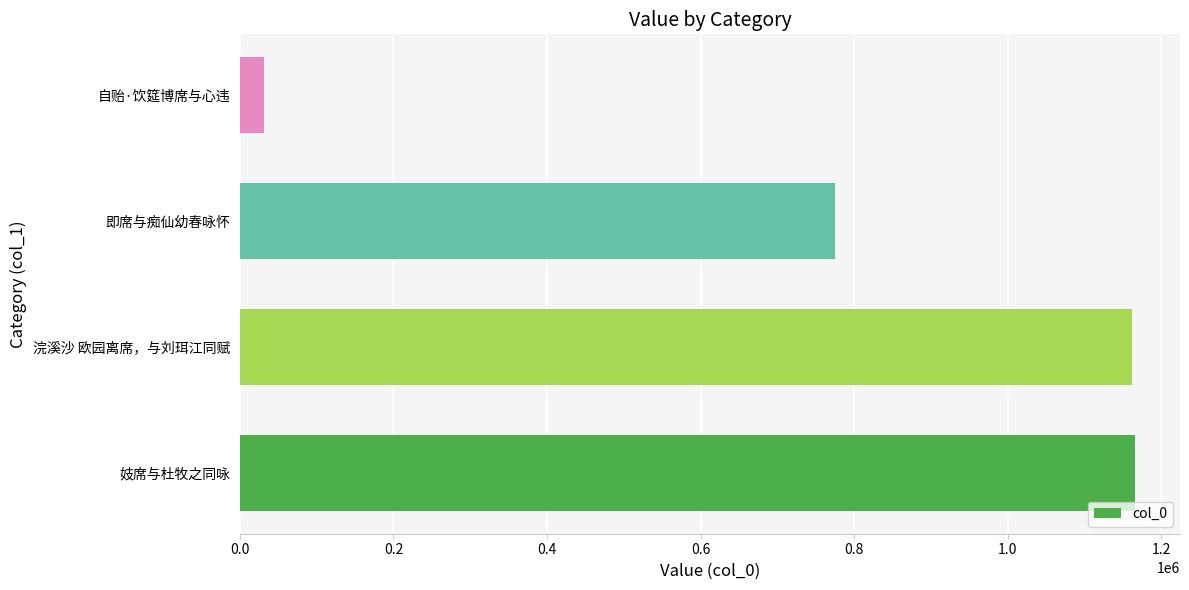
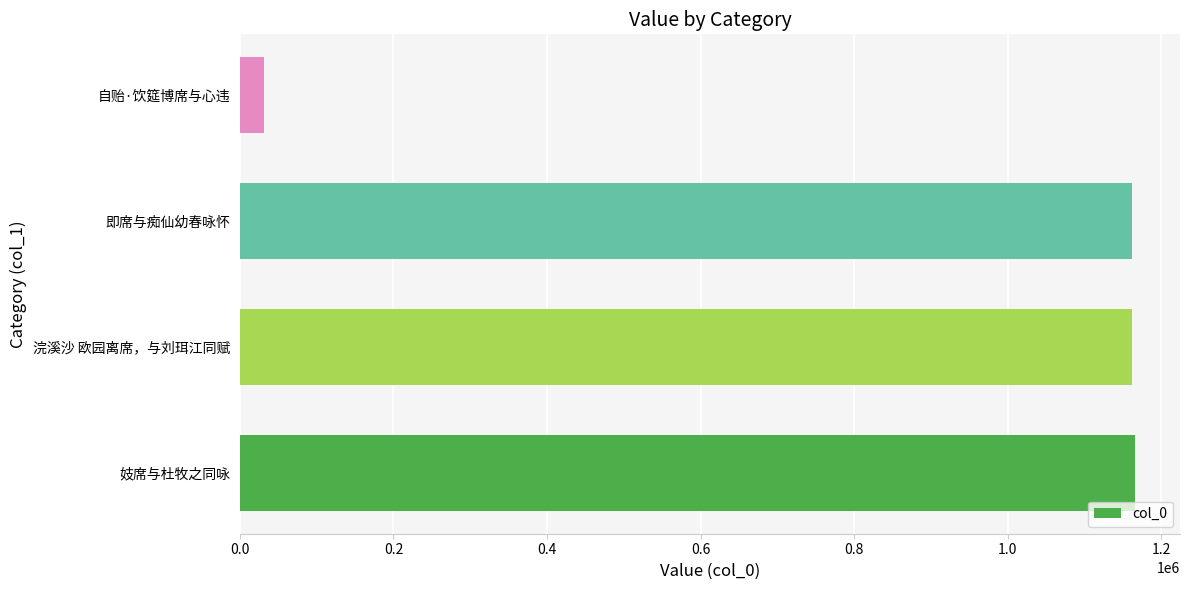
  {
    "自贻·饮筵博席与心违": 30000,
-   "即席与痴仙幼春咏怀": 770000,
+   "即席与痴仙幼春咏怀": 1160000,
    "浣溪沙 欧园离席，与刘珥江同赋": 1160000,
    "妓席与杜牧之同咏": 1170000
  }
